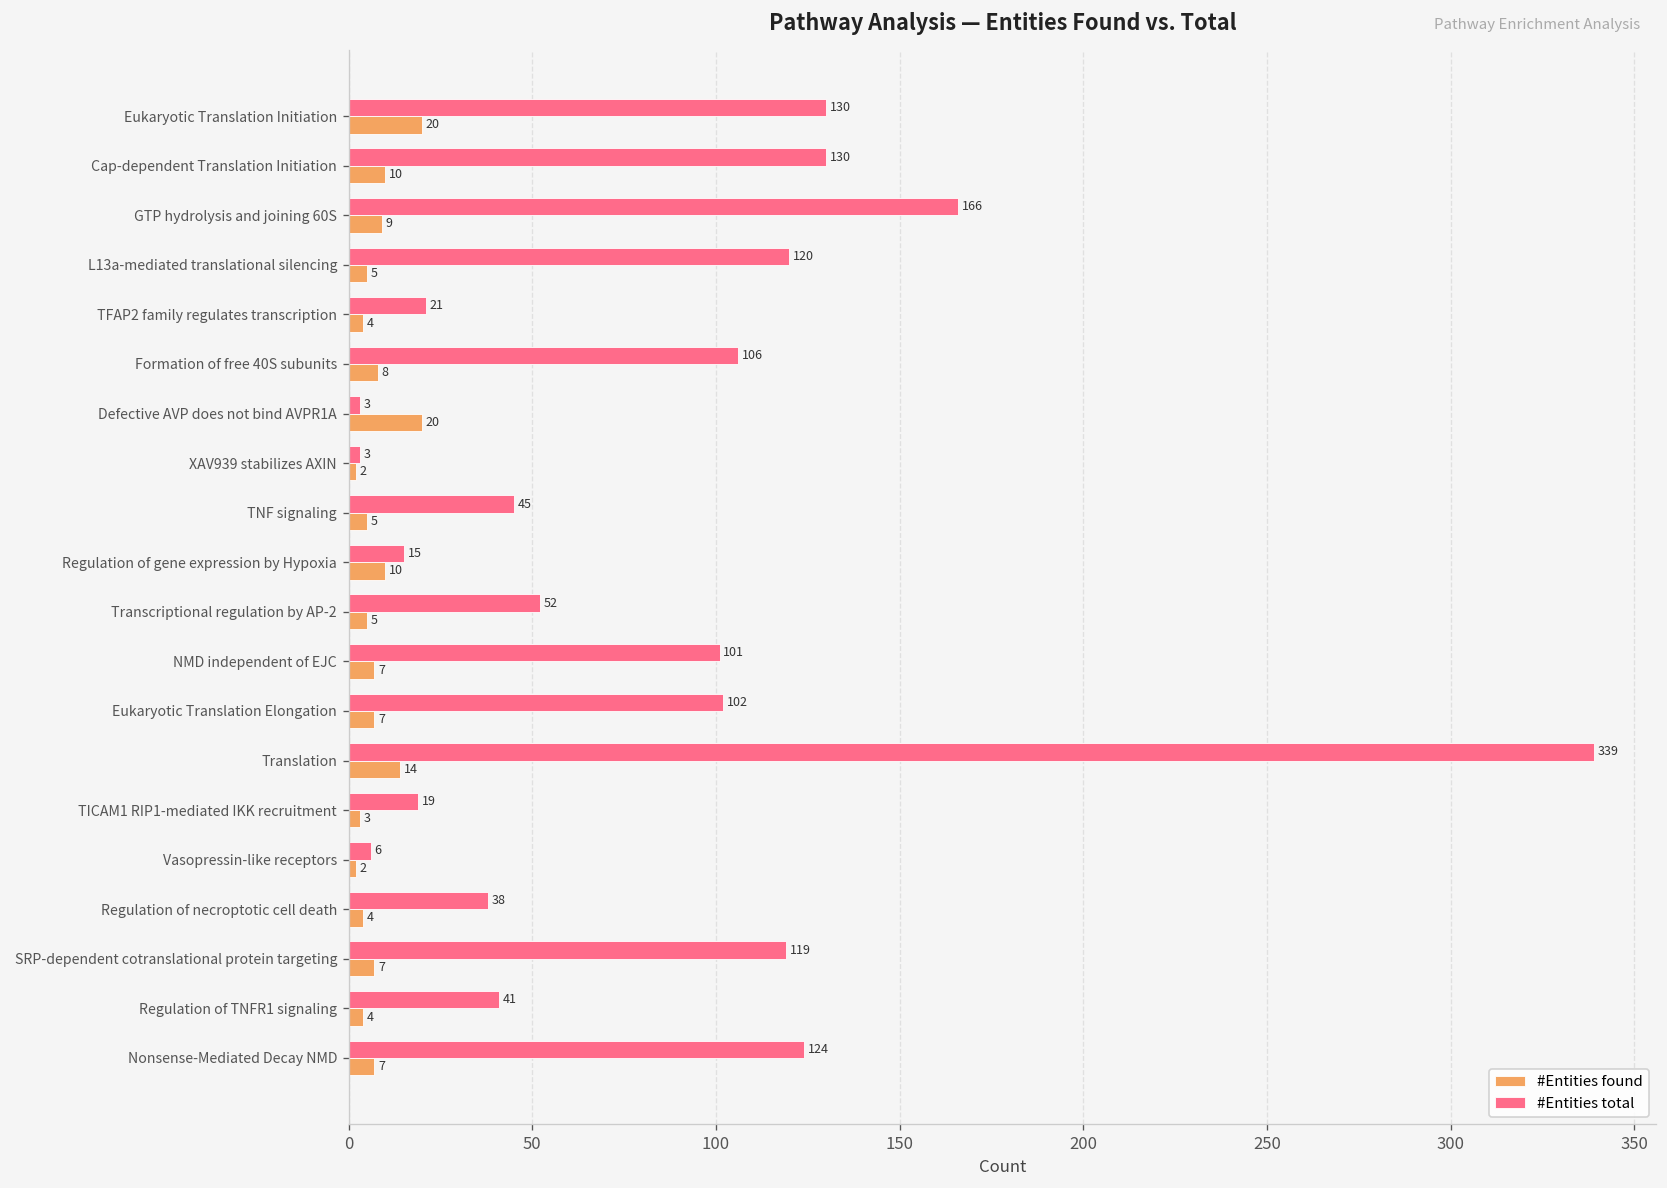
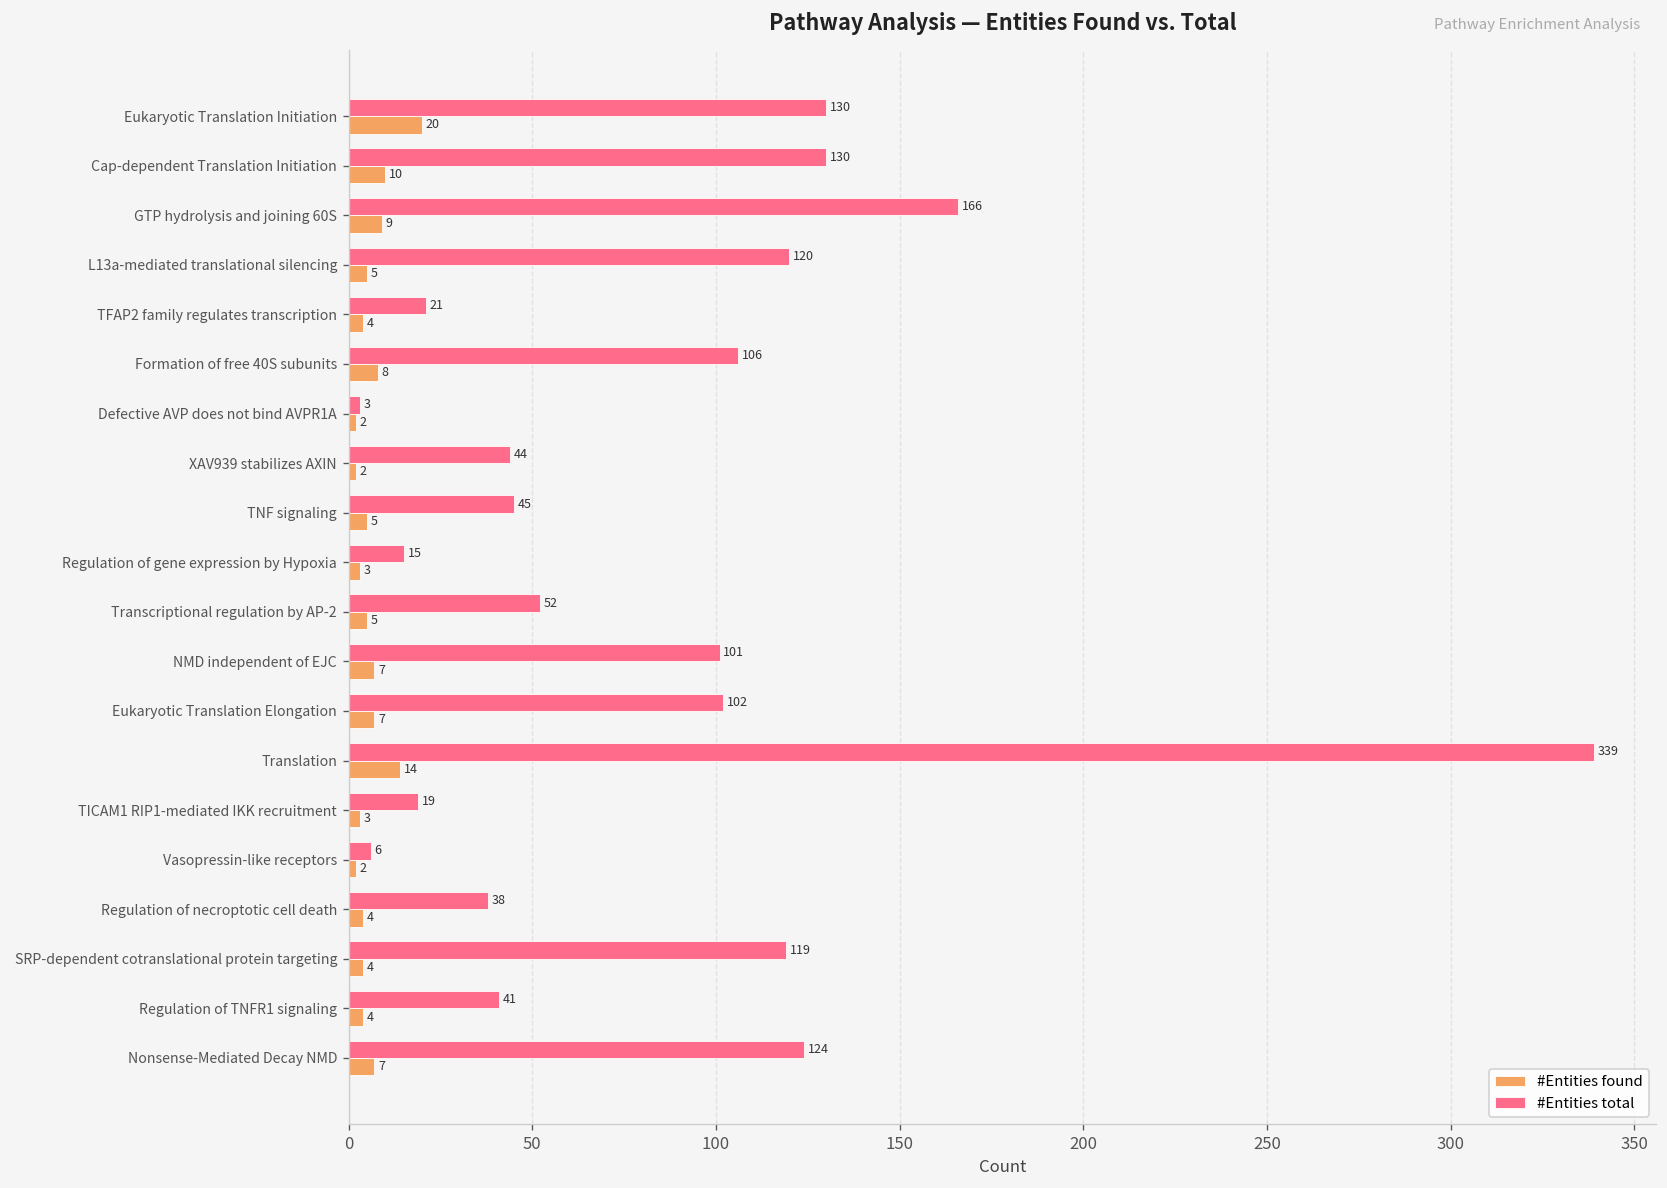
  {
    "#Entities found": {
      "Eukaryotic Translation Initiation": 20,
      "Cap-dependent Translation Initiation": 10,
      "GTP hydrolysis and joining 60S": 9,
      "L13a-mediated translational silencing": 5,
      "TFAP2 family regulates transcription": 4,
      "Formation of free 40S subunits": 8,
-     "Defective AVP does not bind AVPR1A": 20,
+     "Defective AVP does not bind AVPR1A": 2,
      "XAV939 stabilizes AXIN": 2,
      "TNF signaling": 5,
-     "Regulation of gene expression by Hypoxia": 10,
+     "Regulation of gene expression by Hypoxia": 3,
      "Transcriptional regulation by AP-2": 5,
      "NMD independent of EJC": 7,
      "Eukaryotic Translation Elongation": 7,
      "Translation": 14,
      "TICAM1 RIP1-mediated IKK recruitment": 3,
      "Vasopressin-like receptors": 2,
      "Regulation of necroptotic cell death": 4,
-     "SRP-dependent cotranslational protein targeting": 7,
+     "SRP-dependent cotranslational protein targeting": 4,
      "Regulation of TNFR1 signaling": 4,
      "Nonsense-Mediated Decay NMD": 7
    },
    "#Entities total": {
      "Eukaryotic Translation Initiation": 130,
      "Cap-dependent Translation Initiation": 130,
      "GTP hydrolysis and joining 60S": 166,
      "L13a-mediated translational silencing": 120,
      "TFAP2 family regulates transcription": 21,
      "Formation of free 40S subunits": 106,
      "Defective AVP does not bind AVPR1A": 3,
-     "XAV939 stabilizes AXIN": 3,
+     "XAV939 stabilizes AXIN": 44,
      "TNF signaling": 45,
      "Regulation of gene expression by Hypoxia": 15,
      "Transcriptional regulation by AP-2": 52,
      "NMD independent of EJC": 101,
      "Eukaryotic Translation Elongation": 102,
      "Translation": 339,
      "TICAM1 RIP1-mediated IKK recruitment": 19,
      "Vasopressin-like receptors": 6,
      "Regulation of necroptotic cell death": 38,
      "SRP-dependent cotranslational protein targeting": 119,
      "Regulation of TNFR1 signaling": 41,
      "Nonsense-Mediated Decay NMD": 124
    }
  }
